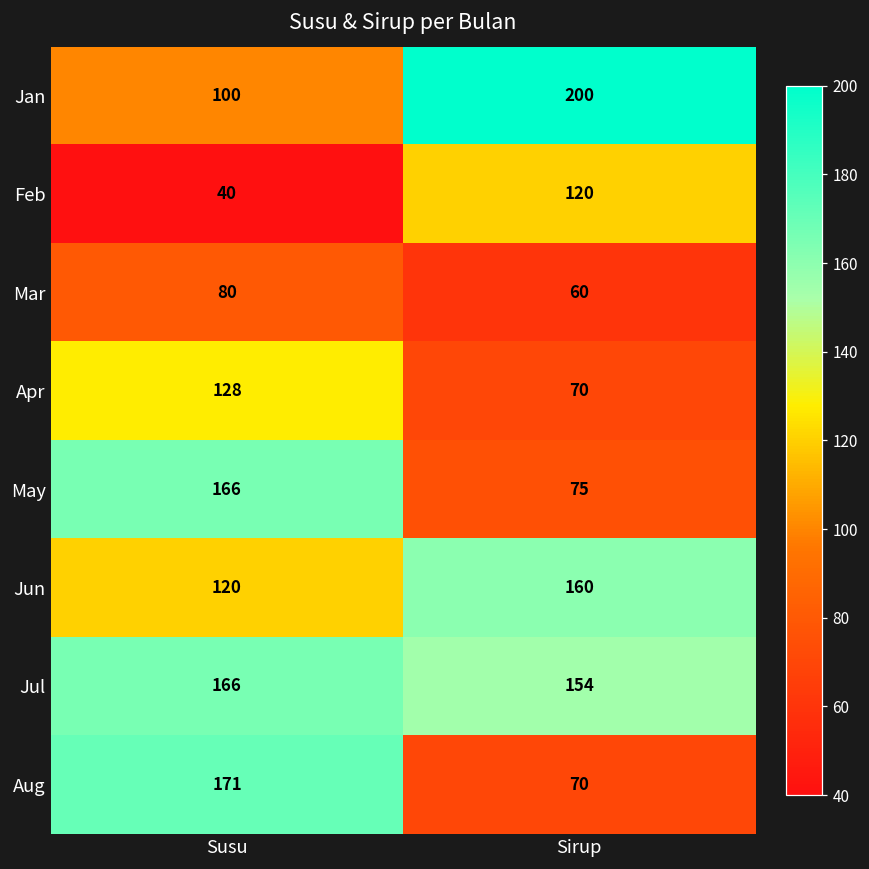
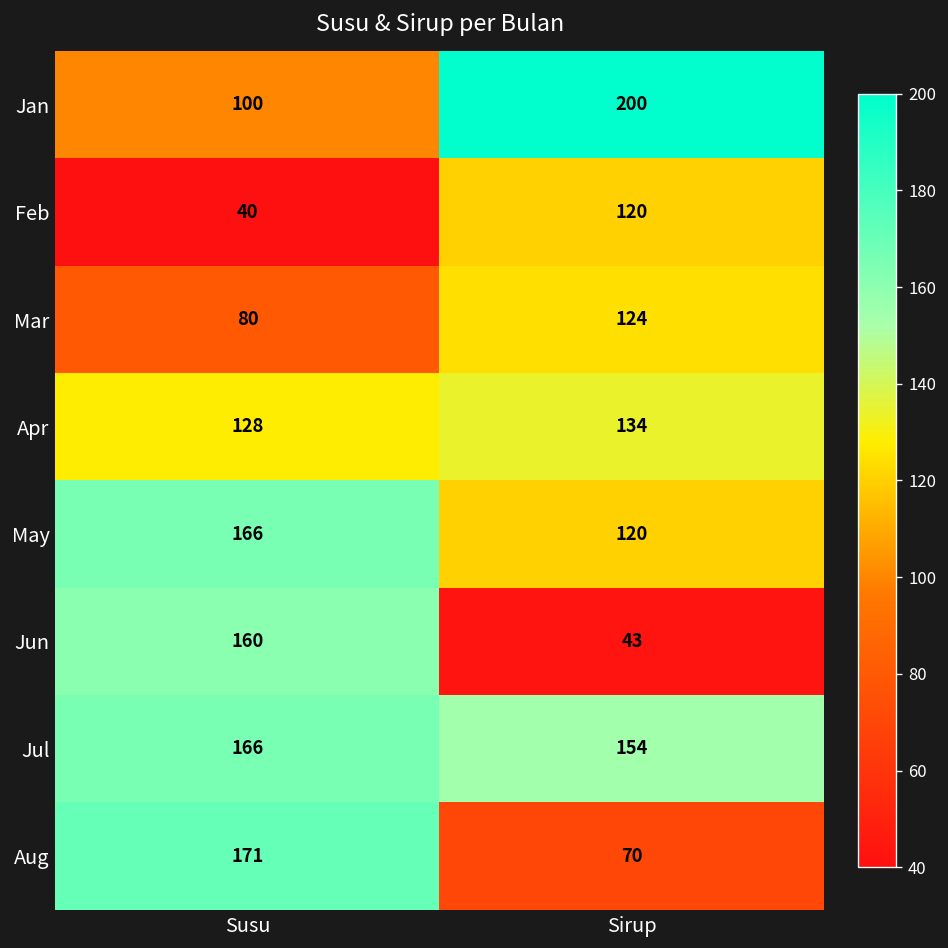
  {
    "Jan": {
      "Susu": 100,
      "Sirup": 200
    },
    "Feb": {
      "Susu": 40,
      "Sirup": 120
    },
    "Mar": {
      "Susu": 80,
-     "Sirup": 60
+     "Sirup": 124
    },
    "Apr": {
      "Susu": 128,
-     "Sirup": 70
+     "Sirup": 134
    },
    "May": {
      "Susu": 166,
-     "Sirup": 75
+     "Sirup": 120
    },
    "Jun": {
-     "Susu": 120,
-     "Sirup": 160
+     "Susu": 160,
+     "Sirup": 43
    },
    "Jul": {
      "Susu": 166,
      "Sirup": 154
    },
    "Aug": {
      "Susu": 171,
      "Sirup": 70
    }
  }
